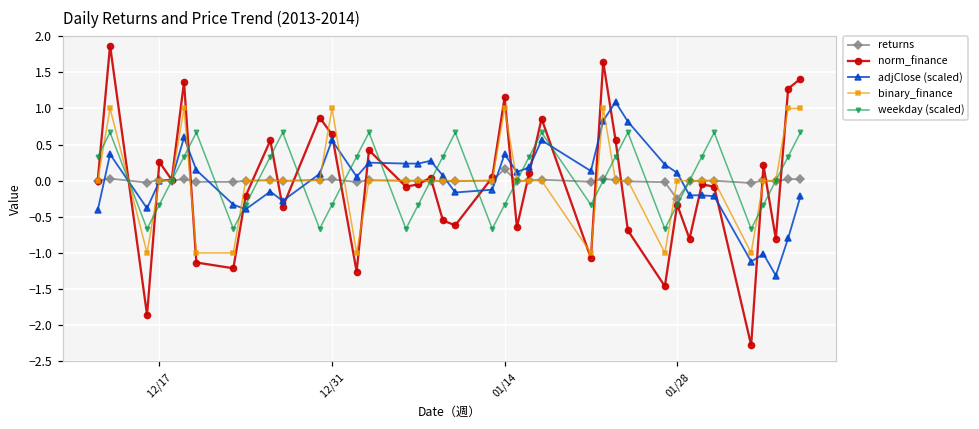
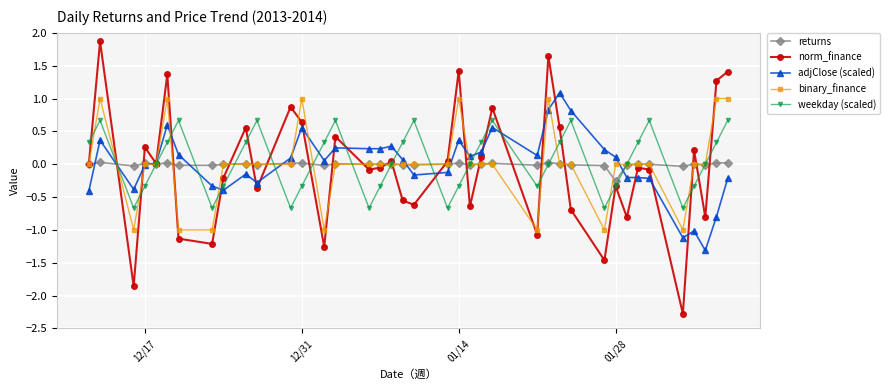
  {
    "returns": {
      "12/31": 0.0,
-     "01/14": 0.2,
+     "01/14": 0.0,
      "01/28": -0.3
    },
    "norm_finance": {
      "12/17": 0.3,
      "12/31": 0.6,
-     "01/14": 1.2
+     "01/14": 1.4
    },
    "adjClose (scaled)": {
      "12/31": 0.6,
      "01/14": 0.4,
      "01/28": 0.1
    },
    "binary_finance": {
      "12/31": 1.0,
      "01/14": 1.0,
      "01/28": 0.0
    },
    "weekday (scaled)": {
      "12/17": -0.3,
      "12/31": -0.3,
      "01/14": -0.3
    }
  }
